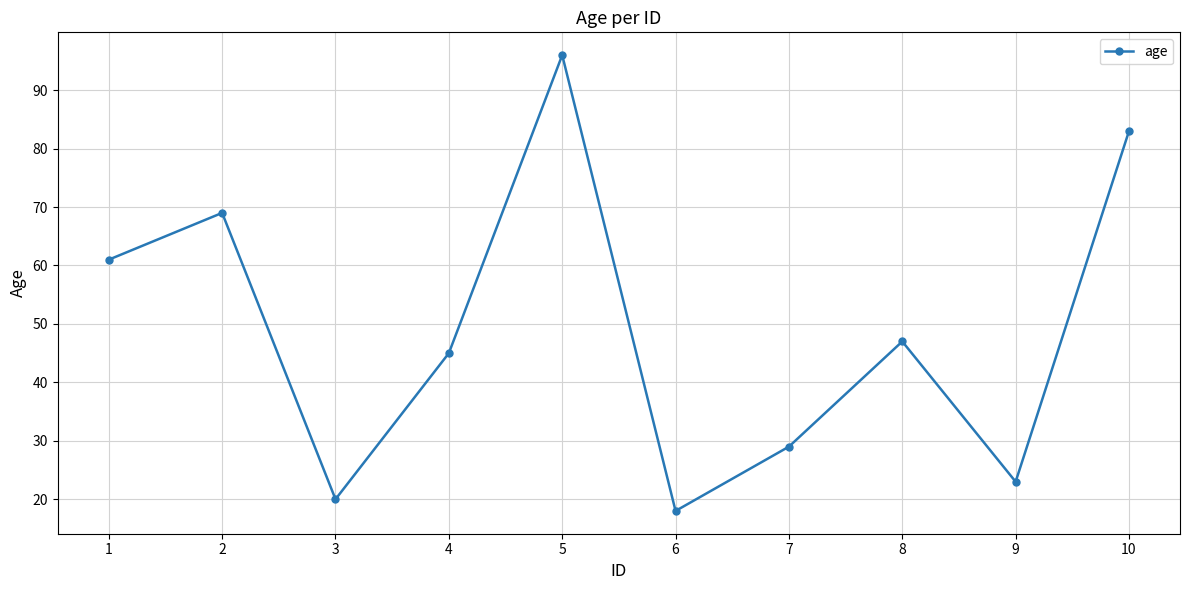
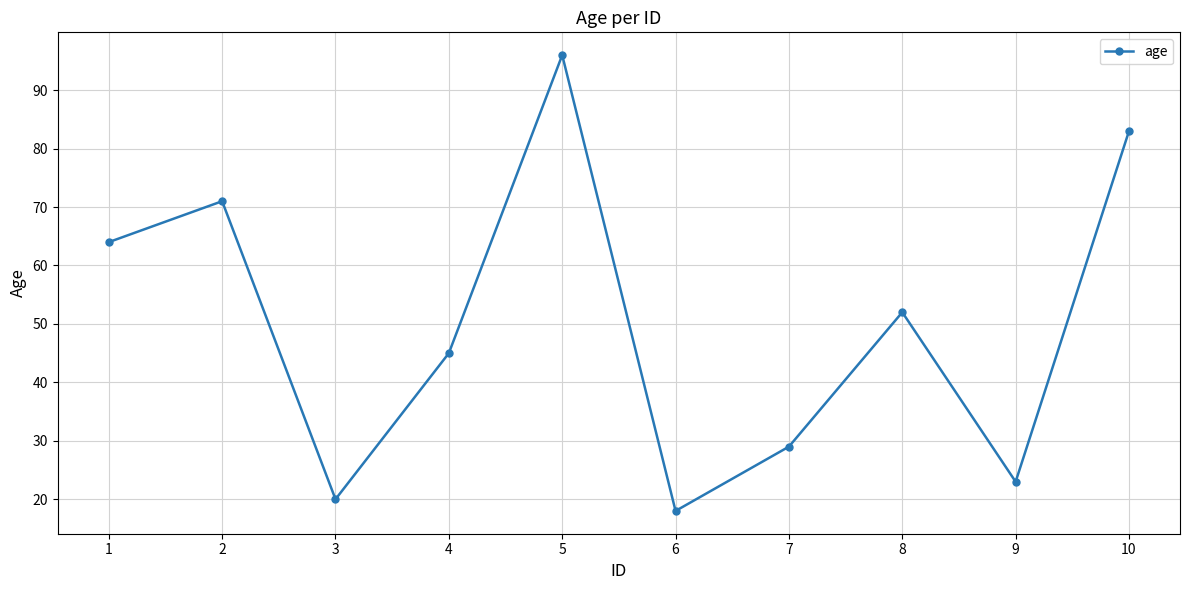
  {
-   "1": 61,
-   "2": 69,
+   "1": 64,
+   "2": 71,
    "3": 20,
    "4": 45,
    "5": 96,
    "6": 18,
    "7": 29,
-   "8": 47,
+   "8": 52,
    "9": 23,
    "10": 83
  }
